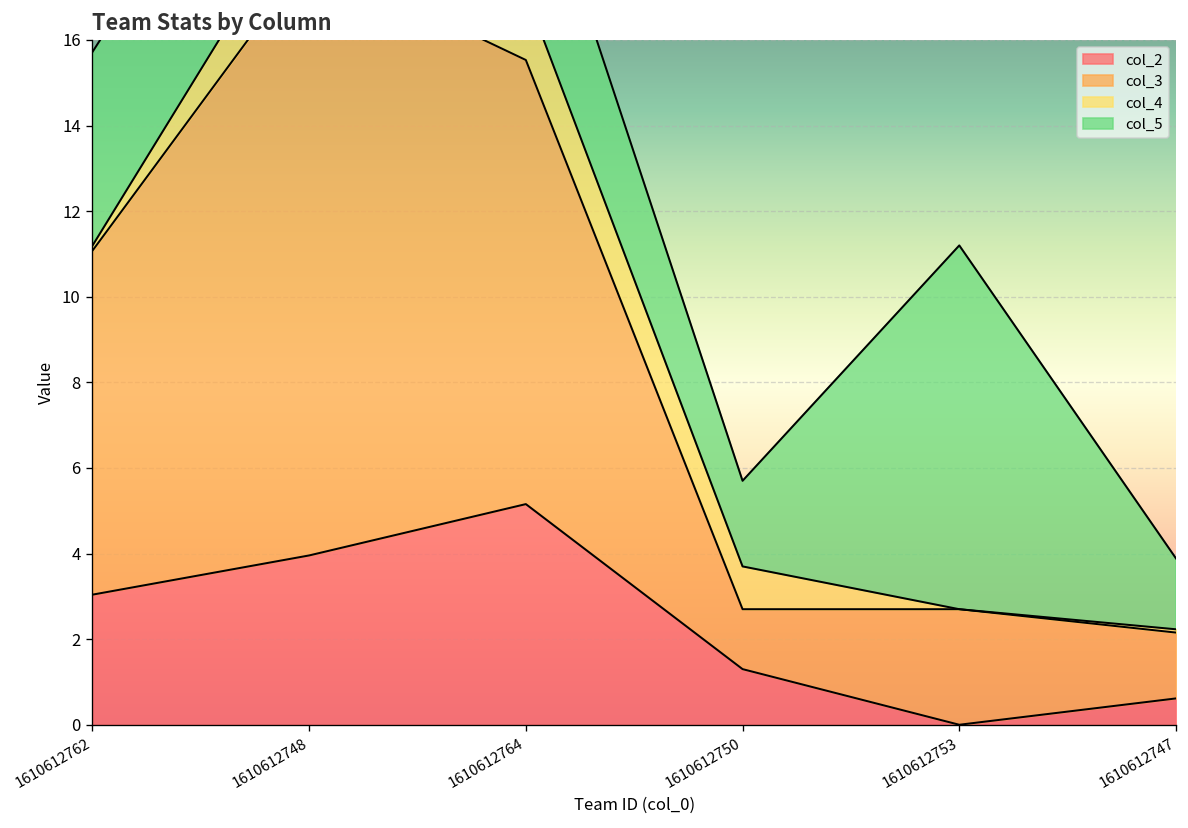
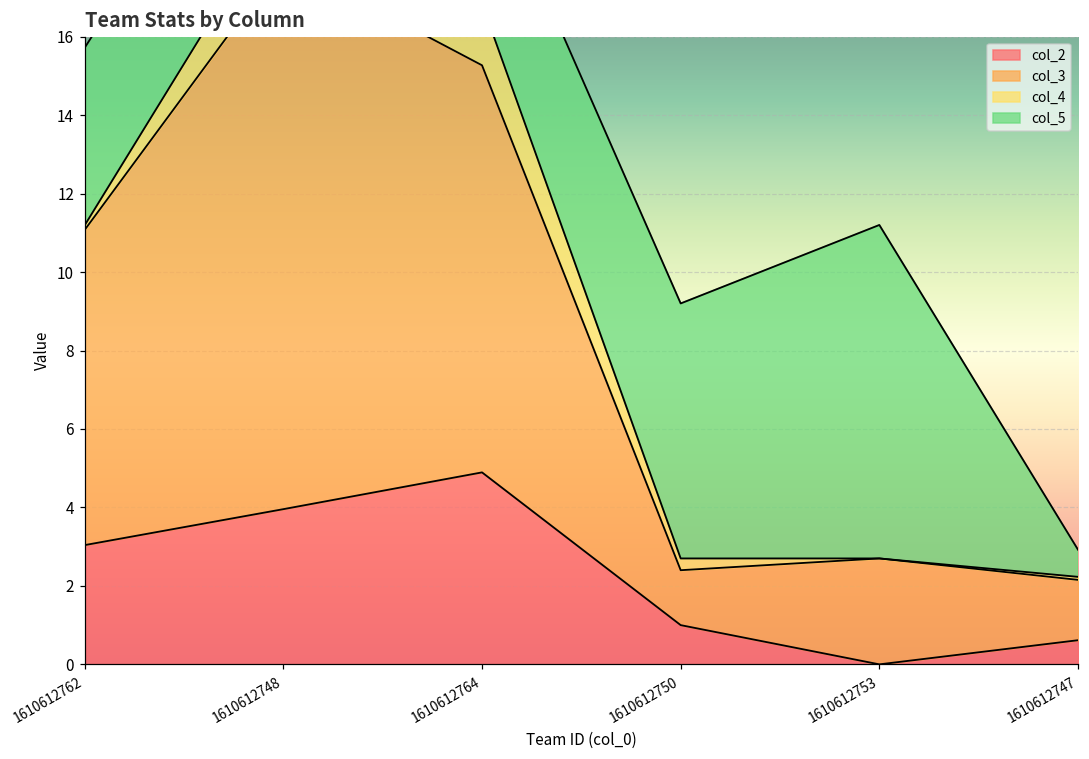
  {
    "col_2": {
      "1610612762": 3.0,
      "1610612748": 4.0,
-     "1610612764": 5.2,
-     "1610612750": 1.3,
+     "1610612764": 4.9,
+     "1610612750": 1.0,
      "1610612753": 0.0,
      "1610612747": 0.6
    },
    "col_3": {
      "1610612762": 8.0,
      "1610612764": 10.4,
      "1610612750": 1.4,
      "1610612747": 1.5
    },
    "col_4": {
      "1610612762": 0.1,
-     "1610612750": 1.0,
+     "1610612750": 0.3,
      "1610612747": 0.1
    },
    "col_5": {
      "1610612762": 4.5,
-     "1610612750": 2.0,
+     "1610612750": 6.5,
      "1610612753": 8.5,
-     "1610612747": 1.7
+     "1610612747": 0.7
    }
  }
